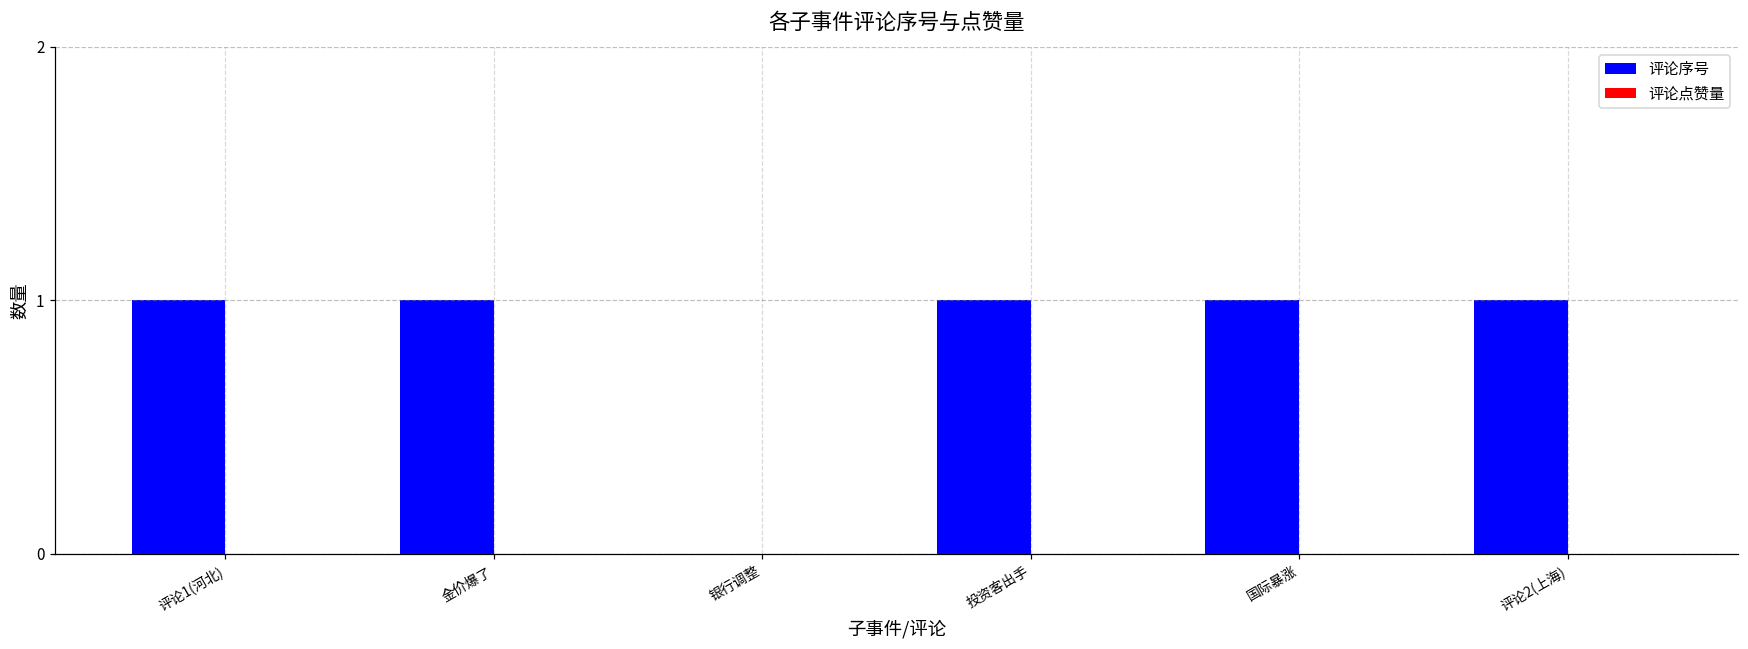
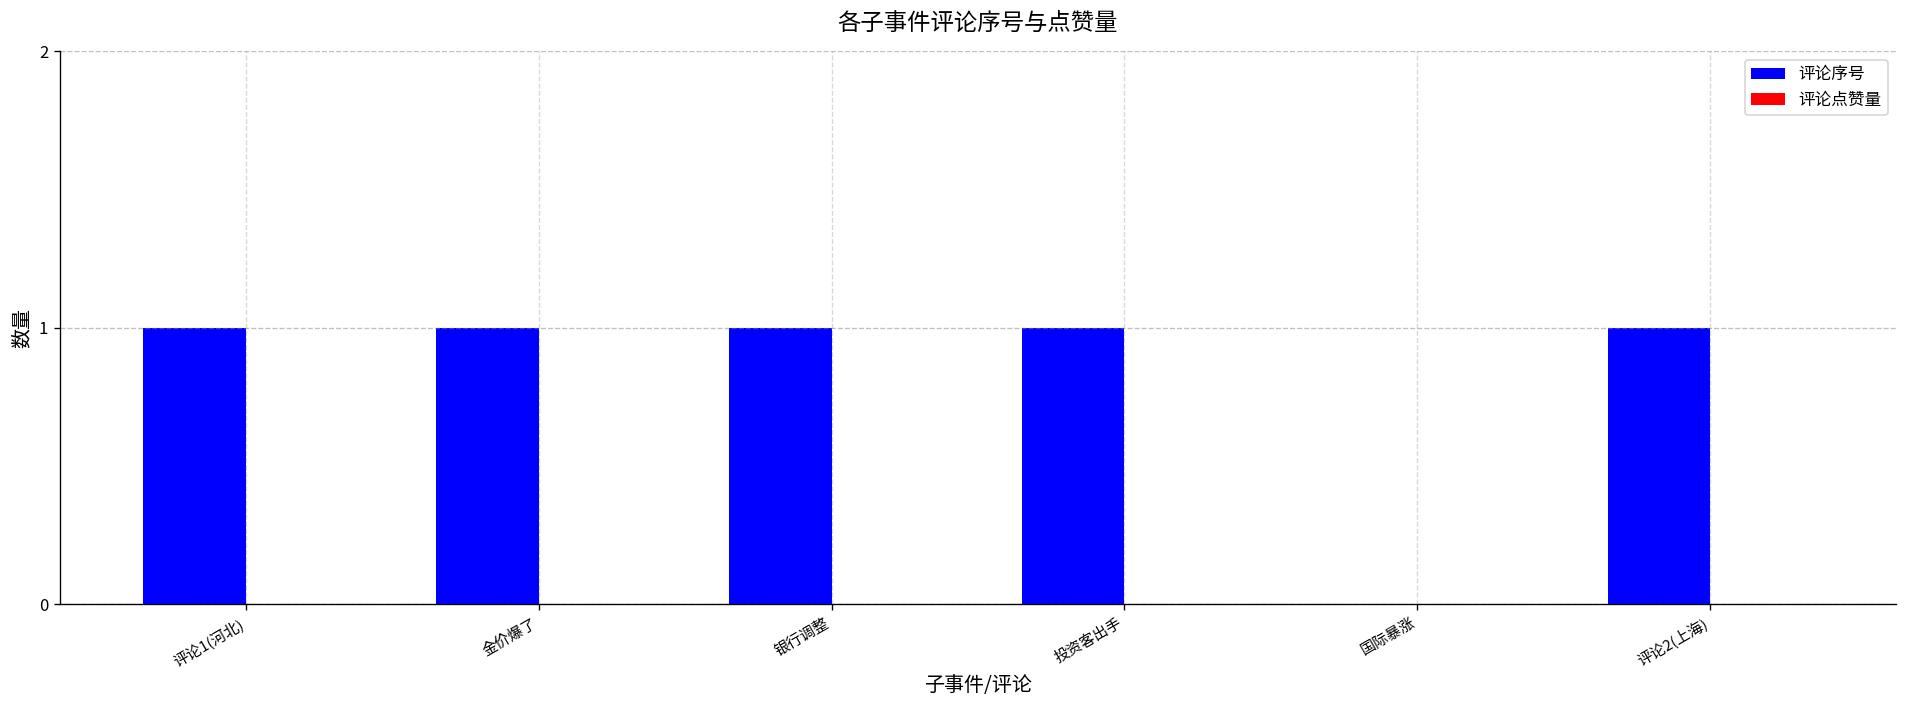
  {
    "评论序号": {
      "评论1(河北)": 1,
      "金价爆了": 1,
-     "银行调整": 0,
+     "银行调整": 1,
      "投资客出手": 1,
-     "国际暴涨": 1,
+     "国际暴涨": 0,
      "评论2(上海)": 1
    },
    "评论点赞量": {
      "评论1(河北)": 0,
      "金价爆了": 0,
      "银行调整": 0,
      "投资客出手": 0,
      "国际暴涨": 0,
      "评论2(上海)": 0
    }
  }
